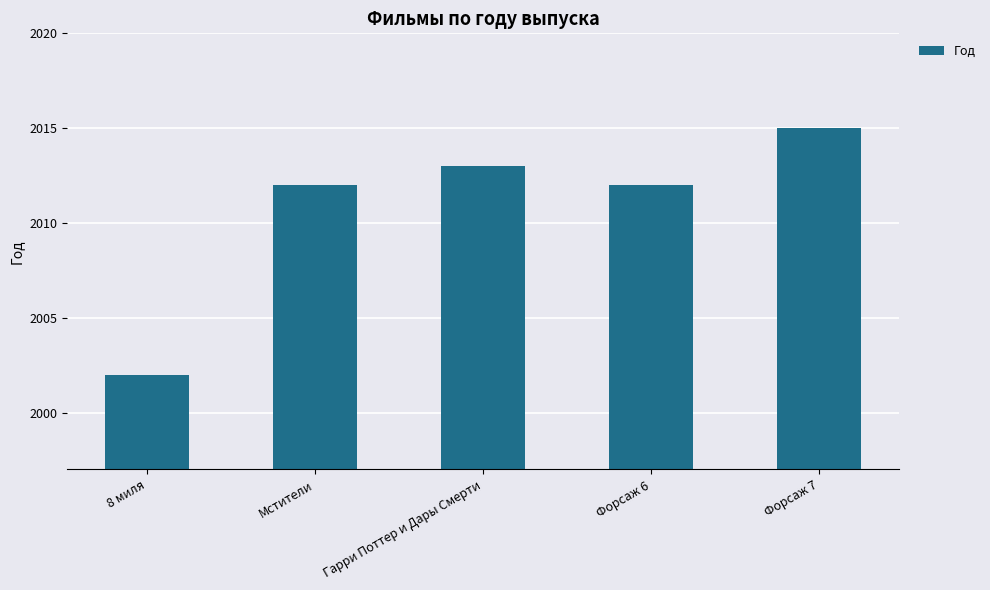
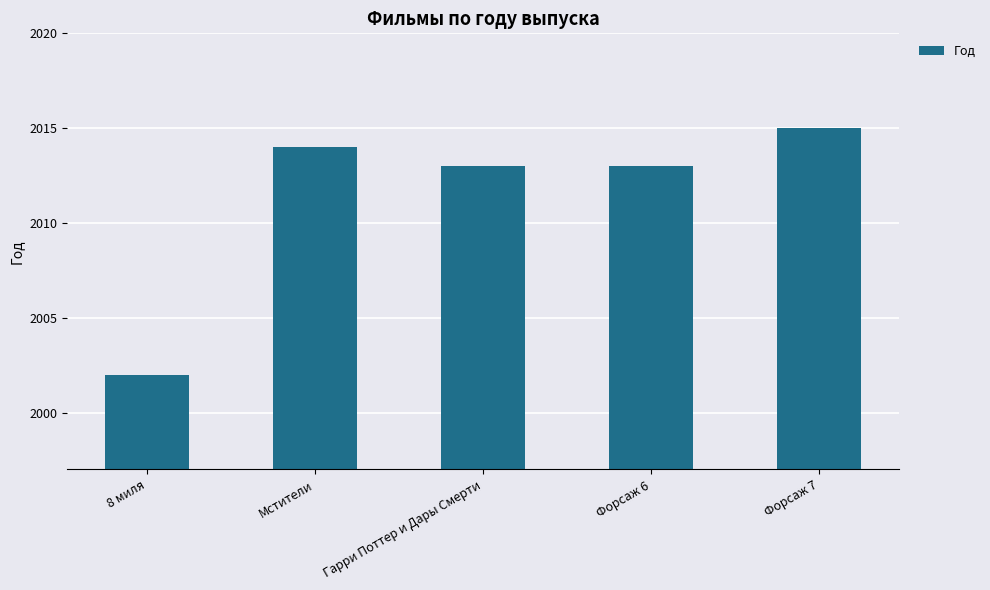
  {
    "8 миля": 2002,
-   "Мстители": 2012,
+   "Мстители": 2014,
    "Гарри Поттер и Дары Смерти": 2013,
-   "Форсаж 6": 2012,
+   "Форсаж 6": 2013,
    "Форсаж 7": 2015
  }
